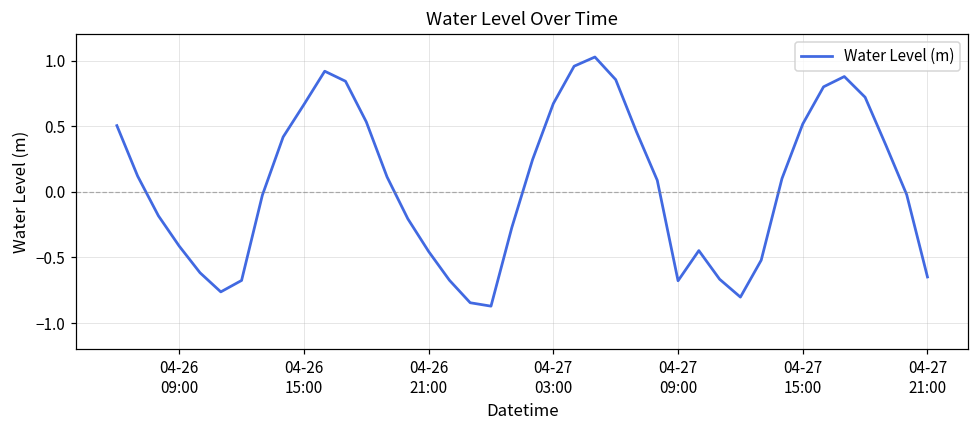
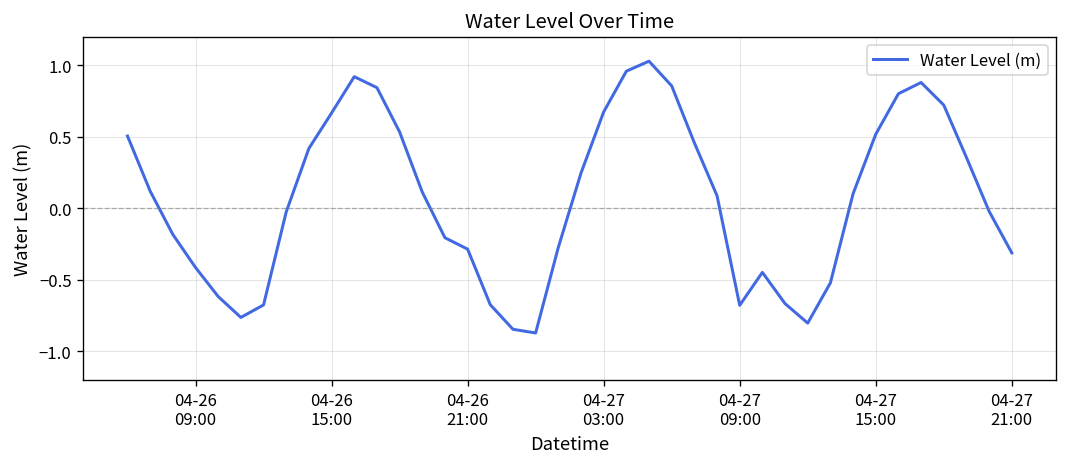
  {
    "04-26 09:00": -0.41,
    "04-26 15:00": 0.67,
-   "04-26 21:00": -0.45,
+   "04-26 21:00": -0.29,
    "04-27 03:00": 0.67,
    "04-27 09:00": -0.68,
    "04-27 15:00": 0.52,
-   "04-27 21:00": -0.65
+   "04-27 21:00": -0.31
  }
